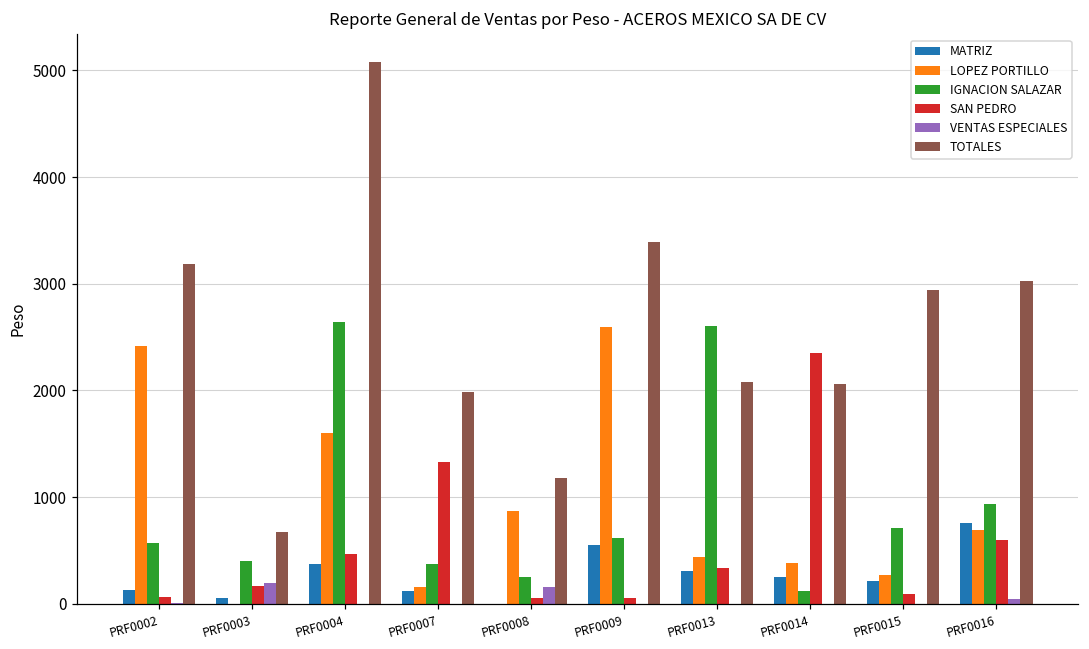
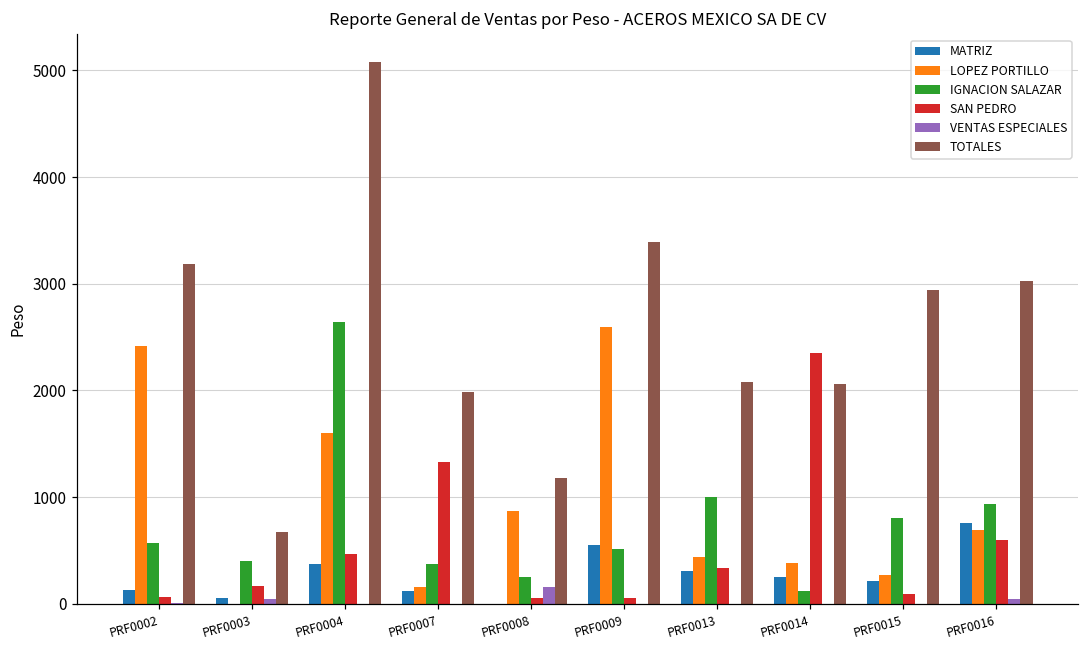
  {
    "MATRIZ": {
      "PRF0002": 100,
      "PRF0003": 100,
      "PRF0004": 400,
      "PRF0007": 100,
      "PRF0008": 0,
      "PRF0009": 600,
      "PRF0013": 300,
      "PRF0014": 300,
      "PRF0015": 200,
      "PRF0016": 800
    },
    "LOPEZ PORTILLO": {
      "PRF0002": 2400,
      "PRF0003": 0,
      "PRF0004": 1600,
      "PRF0007": 200,
      "PRF0008": 900,
      "PRF0009": 2600,
      "PRF0013": 400,
      "PRF0014": 400,
      "PRF0015": 300,
      "PRF0016": 700
    },
    "IGNACION SALAZAR": {
      "PRF0002": 600,
      "PRF0003": 400,
      "PRF0004": 2600,
      "PRF0007": 400,
      "PRF0008": 300,
-     "PRF0009": 600,
-     "PRF0013": 2600,
+     "PRF0009": 500,
+     "PRF0013": 1000,
      "PRF0014": 100,
-     "PRF0015": 700,
+     "PRF0015": 800,
      "PRF0016": 900
    },
    "SAN PEDRO": {
      "PRF0002": 100,
      "PRF0003": 200,
      "PRF0004": 500,
      "PRF0007": 1300,
      "PRF0008": 100,
      "PRF0009": 100,
      "PRF0013": 300,
      "PRF0014": 2400,
      "PRF0015": 100,
      "PRF0016": 600
    },
    "VENTAS ESPECIALES": {
-     "PRF0003": 200,
+     "PRF0003": 0,
      "PRF0004": 0,
      "PRF0007": 0,
      "PRF0008": 200,
      "PRF0009": 0,
      "PRF0013": 0,
      "PRF0014": 0,
      "PRF0015": 0,
      "PRF0016": 0
    },
    "TOTALES": {
      "PRF0002": 3200,
      "PRF0003": 700,
      "PRF0004": 5100,
      "PRF0007": 2000,
      "PRF0008": 1200,
      "PRF0009": 3400,
      "PRF0013": 2100,
      "PRF0014": 2100,
      "PRF0015": 2900,
      "PRF0016": 3000
    }
  }
